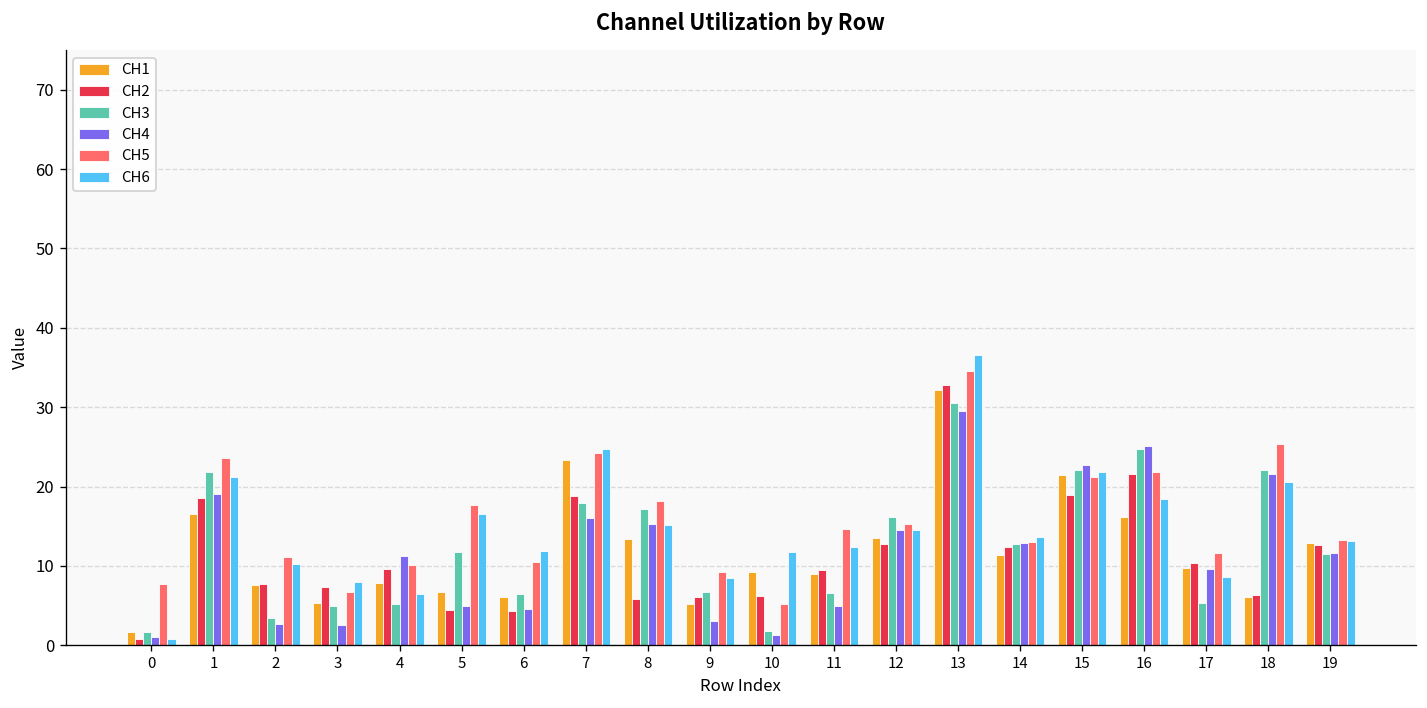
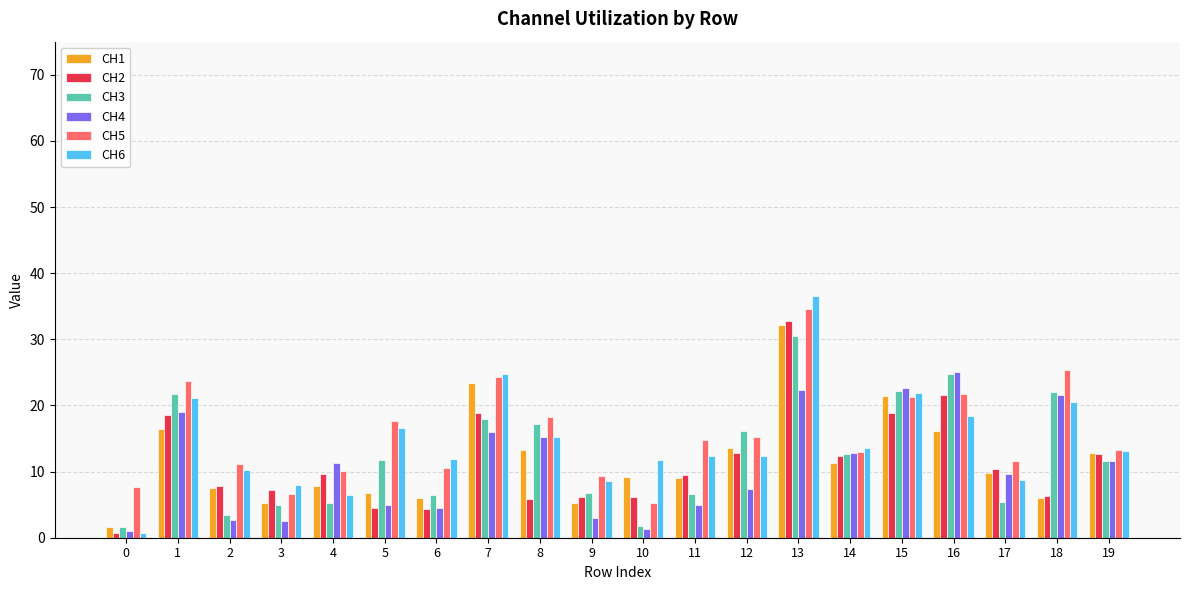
  {
    "CH1": {
      "0": 2,
      "1": 17,
      "2": 8,
      "3": 5,
      "4": 8,
      "5": 7,
      "6": 6,
      "7": 23,
      "8": 13,
      "9": 5,
      "10": 9,
      "11": 9,
      "12": 14,
      "13": 32,
      "14": 11,
      "15": 21,
      "16": 16,
      "17": 10,
      "18": 6,
      "19": 13
    },
    "CH2": {
      "0": 1,
      "1": 19,
      "2": 8,
      "3": 7,
      "4": 10,
      "5": 4,
      "6": 4,
      "7": 19,
      "8": 6,
      "9": 6,
      "10": 6,
      "11": 9,
      "12": 13,
      "13": 33,
      "14": 12,
      "15": 19,
      "16": 22,
      "17": 10,
      "18": 6,
      "19": 13
    },
    "CH3": {
      "0": 2,
      "1": 22,
      "2": 3,
      "3": 5,
      "4": 5,
      "5": 12,
      "6": 6,
      "7": 18,
      "8": 17,
      "9": 7,
      "10": 2,
      "11": 7,
      "12": 16,
      "13": 30,
      "14": 13,
      "15": 22,
      "16": 25,
      "17": 5,
      "18": 22,
      "19": 12
    },
    "CH4": {
      "0": 1,
      "1": 19,
      "2": 3,
      "3": 3,
      "4": 11,
      "5": 5,
      "6": 5,
      "7": 16,
      "8": 15,
      "9": 3,
      "10": 1,
      "11": 5,
-     "12": 15,
-     "13": 30,
+     "12": 7,
+     "13": 22,
      "14": 13,
      "15": 23,
      "16": 25,
      "17": 10,
      "18": 22,
      "19": 12
    },
    "CH5": {
      "0": 8,
      "1": 24,
      "2": 11,
      "3": 7,
      "4": 10,
      "5": 18,
      "6": 10,
      "7": 24,
      "8": 18,
      "9": 9,
      "10": 5,
      "11": 15,
      "12": 15,
      "13": 35,
      "14": 13,
      "15": 21,
      "16": 22,
      "17": 12,
      "18": 25,
      "19": 13
    },
    "CH6": {
      "0": 1,
      "1": 21,
      "2": 10,
      "3": 8,
      "4": 6,
      "5": 17,
      "6": 12,
      "7": 25,
      "8": 15,
      "9": 9,
      "10": 12,
      "11": 12,
-     "12": 15,
+     "12": 12,
      "13": 37,
      "14": 14,
      "15": 22,
      "16": 18,
      "17": 9,
      "18": 21,
      "19": 13
    }
  }
